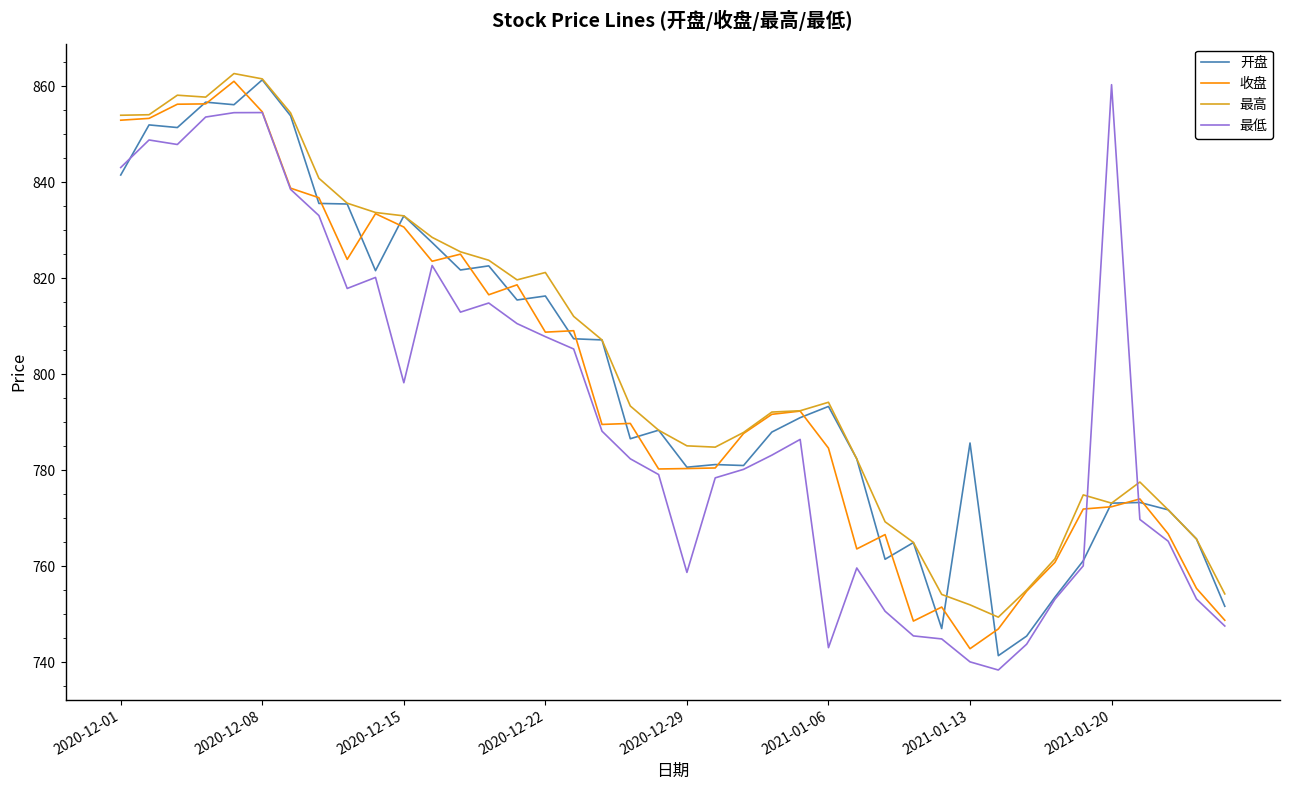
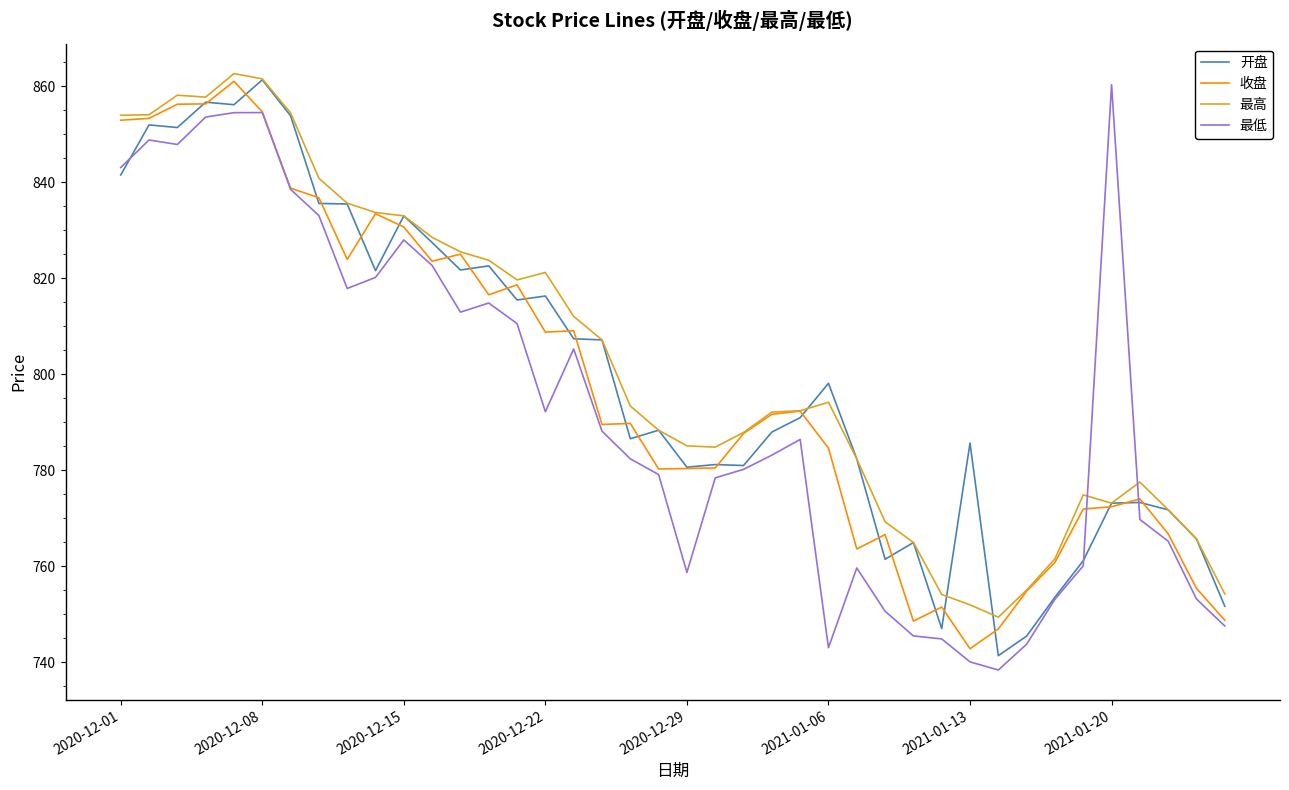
  {
    "开盘": {
      "2020-12-01": 842,
      "2020-12-22": 816,
-     "2021-01-06": 793,
+     "2021-01-06": 798,
      "2021-01-13": 786
    },
    "最低": {
      "2020-12-01": 843,
-     "2020-12-15": 798,
-     "2020-12-22": 808,
+     "2020-12-15": 828,
+     "2020-12-22": 792,
      "2020-12-29": 759,
      "2021-01-06": 743,
      "2021-01-13": 740,
      "2021-01-20": 860
    }
  }
